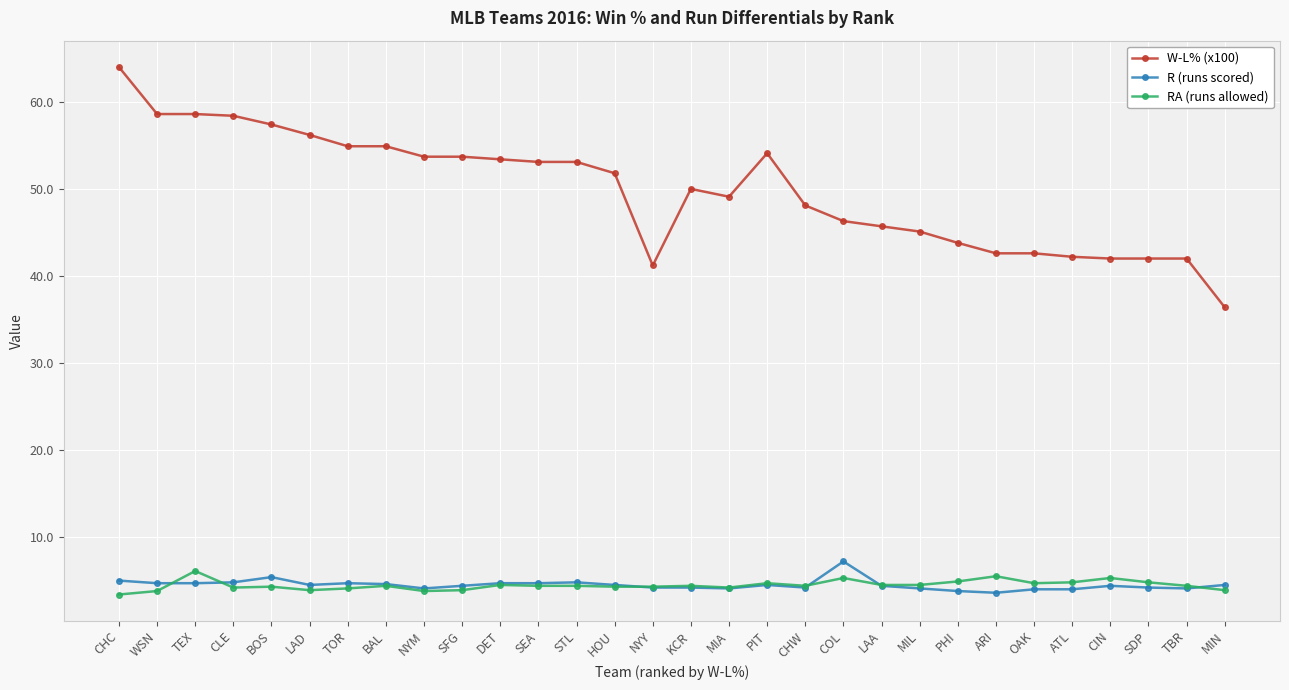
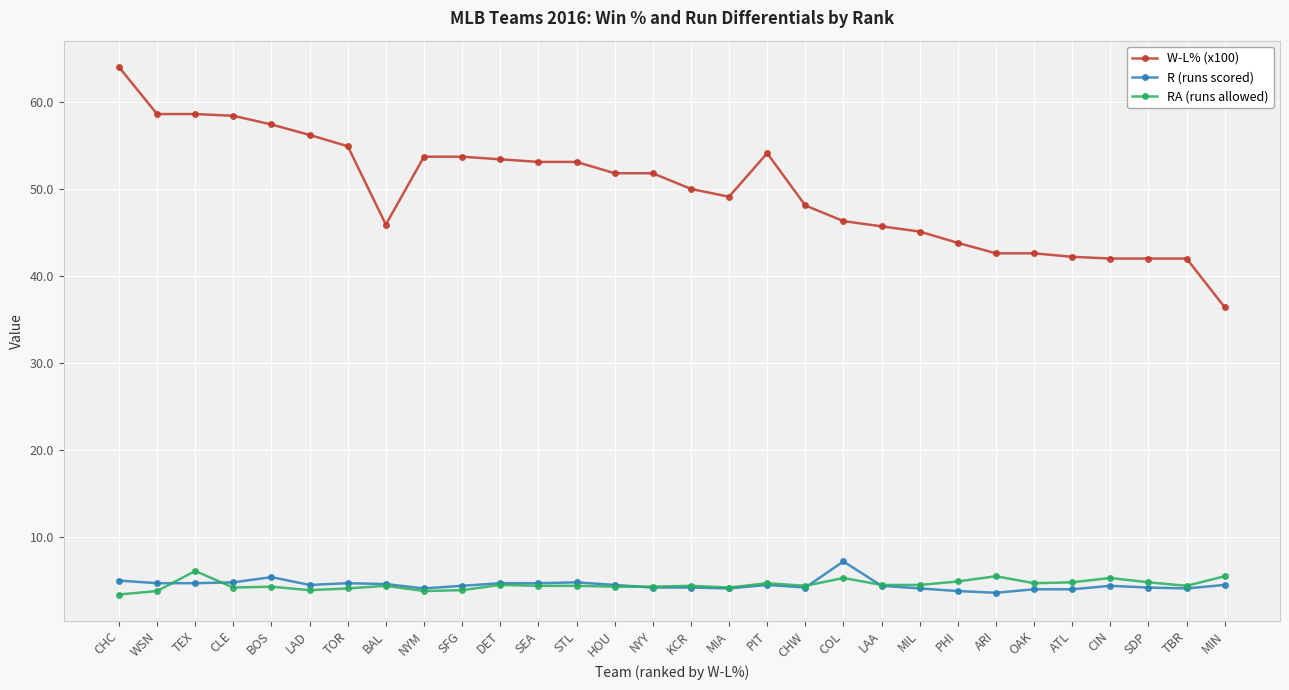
  {
    "W-L% (x100)": {
      "CHC": 64,
      "WSN": 59,
      "TEX": 59,
      "CLE": 58,
      "BOS": 57,
      "LAD": 56,
      "TOR": 55,
-     "BAL": 55,
+     "BAL": 46,
      "NYM": 54,
      "SFG": 54,
      "DET": 53,
      "SEA": 53,
      "STL": 53,
      "HOU": 52,
-     "NYY": 41,
+     "NYY": 52,
      "KCR": 50,
      "MIA": 49,
      "PIT": 54,
      "CHW": 48,
      "COL": 46,
      "LAA": 46,
      "MIL": 45,
      "PHI": 44,
      "ARI": 43,
      "OAK": 43,
      "ATL": 42,
      "CIN": 42,
      "SDP": 42,
      "TBR": 42,
      "MIN": 36
    },
    "R (runs scored)": {
      "CHC": 5,
      "WSN": 5,
      "TEX": 5,
      "CLE": 5,
      "BOS": 5,
      "LAD": 5,
      "TOR": 5,
      "NYM": 4,
      "SFG": 4,
      "SEA": 5,
      "STL": 5,
      "COL": 7,
      "MIL": 4,
      "PHI": 4,
      "ARI": 4,
      "OAK": 4,
      "ATL": 4,
      "CIN": 4,
      "SDP": 4,
      "TBR": 4,
      "MIN": 5
    },
    "RA (runs allowed)": {
      "CHC": 3,
      "WSN": 4,
      "TEX": 6,
      "CLE": 4,
      "BOS": 4,
      "LAD": 4,
      "TOR": 4,
      "NYM": 4,
      "SFG": 4,
      "SEA": 4,
      "STL": 4,
      "COL": 5,
      "MIL": 5,
      "PHI": 5,
      "ARI": 6,
      "OAK": 5,
      "ATL": 5,
      "CIN": 5,
      "SDP": 5,
      "TBR": 4,
-     "MIN": 4
+     "MIN": 6
    }
  }
